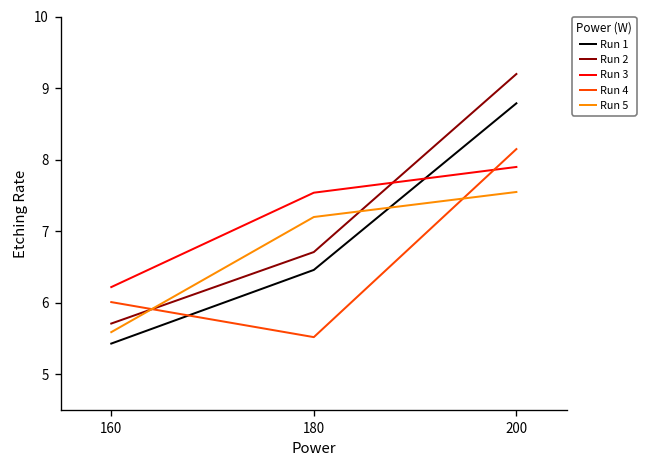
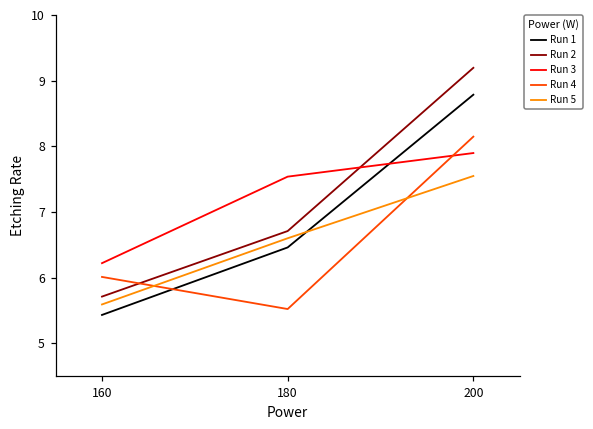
  {
    "Run 1": {
      "160": 5.4,
      "180": 6.5,
      "200": 8.8
    },
    "Run 2": {
      "160": 5.7,
      "180": 6.7,
      "200": 9.2
    },
    "Run 3": {
      "160": 6.2,
      "180": 7.5,
      "200": 7.9
    },
    "Run 4": {
      "160": 6.0,
      "180": 5.5,
      "200": 8.2
    },
    "Run 5": {
      "160": 5.6,
-     "180": 7.2,
+     "180": 6.6,
      "200": 7.6
    }
  }
